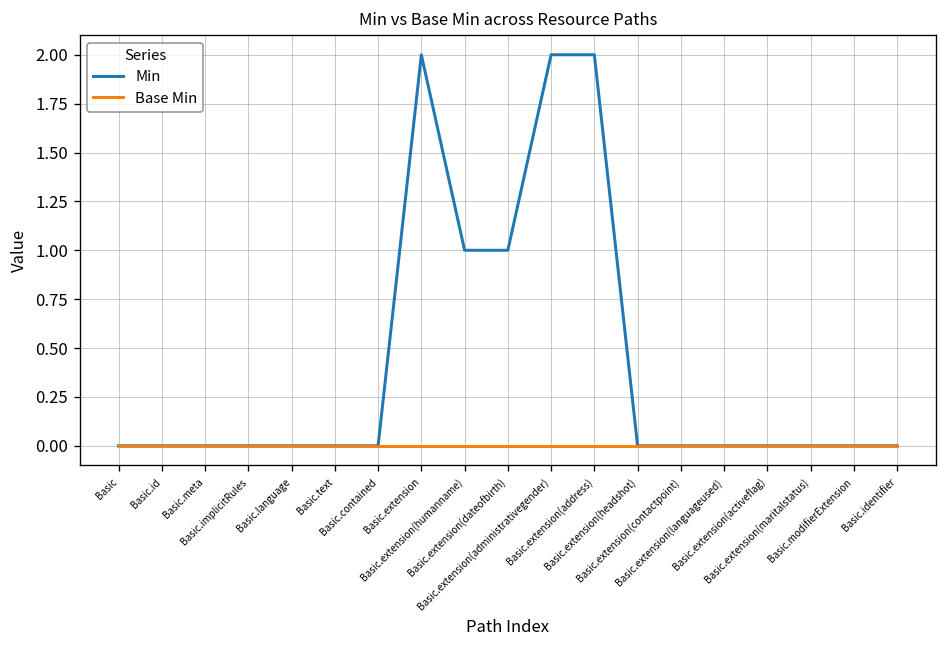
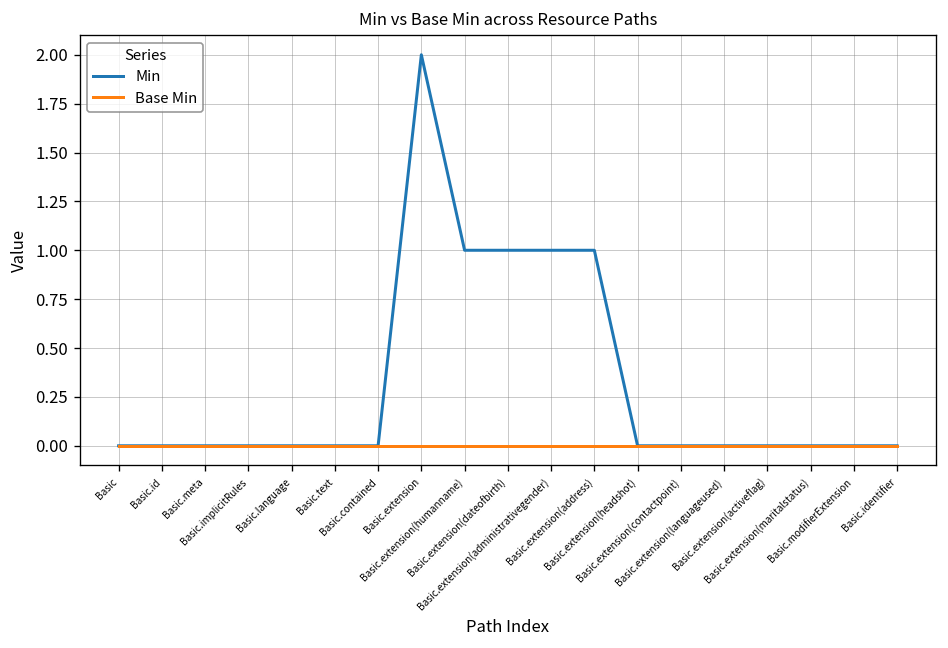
  {
    "Min": {
      "Basic.extension": 2,
      "Basic.extension(humanname)": 1,
      "Basic.extension(dateofbirth)": 1,
-     "Basic.extension(administrativegender)": 2,
-     "Basic.extension(address)": 2
+     "Basic.extension(administrativegender)": 1,
+     "Basic.extension(address)": 1
    },
    "Base Min": {
      "Basic.extension": 0,
      "Basic.extension(humanname)": 0,
      "Basic.extension(dateofbirth)": 0,
      "Basic.extension(administrativegender)": 0,
      "Basic.extension(address)": 0
    }
  }
